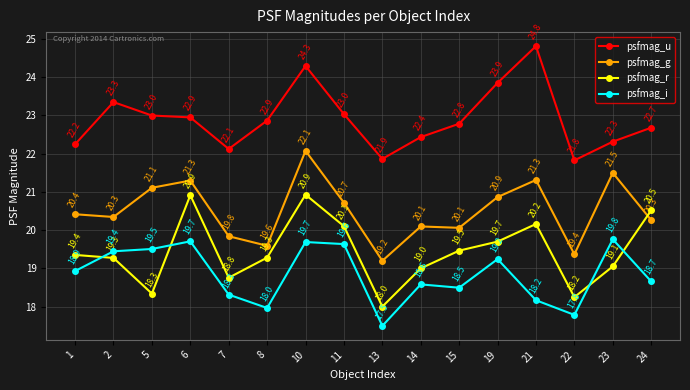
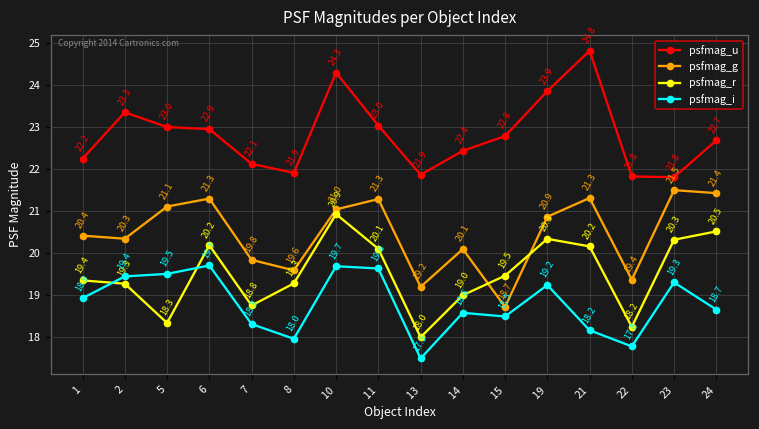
  {
    "psfmag_u": {
      "1": 22.2,
      "2": 23.3,
      "5": 23.0,
      "6": 22.9,
      "7": 22.1,
-     "8": 22.9,
+     "8": 21.9,
      "10": 24.3,
      "11": 23.0,
      "13": 21.9,
      "14": 22.4,
      "15": 22.8,
      "19": 23.9,
      "21": 24.8,
      "22": 21.8,
-     "23": 22.3,
+     "23": 21.8,
      "24": 22.7
    },
    "psfmag_g": {
      "1": 20.4,
      "2": 20.3,
      "5": 21.1,
      "7": 19.8,
-     "10": 22.1,
-     "11": 20.7,
+     "10": 21.0,
+     "11": 21.3,
      "13": 19.2,
      "14": 20.1,
-     "15": 20.1,
+     "15": 18.7,
      "19": 20.9,
      "21": 21.3,
      "22": 19.4,
      "23": 21.5,
-     "24": 20.3
+     "24": 21.4
    },
    "psfmag_r": {
      "1": 19.4,
      "5": 18.3,
-     "6": 20.9,
+     "6": 20.2,
      "7": 18.8,
      "10": 20.9,
      "13": 18.0,
      "14": 19.0,
-     "19": 19.7,
+     "19": 20.3,
      "21": 20.2,
      "22": 18.2,
-     "23": 19.1
+     "23": 20.3
    },
    "psfmag_i": {
      "5": 19.5,
      "6": 19.7,
      "8": 18.0,
      "10": 19.7,
      "15": 18.5,
      "21": 18.2,
-     "23": 19.8,
+     "23": 19.3,
      "24": 18.7
    }
  }
